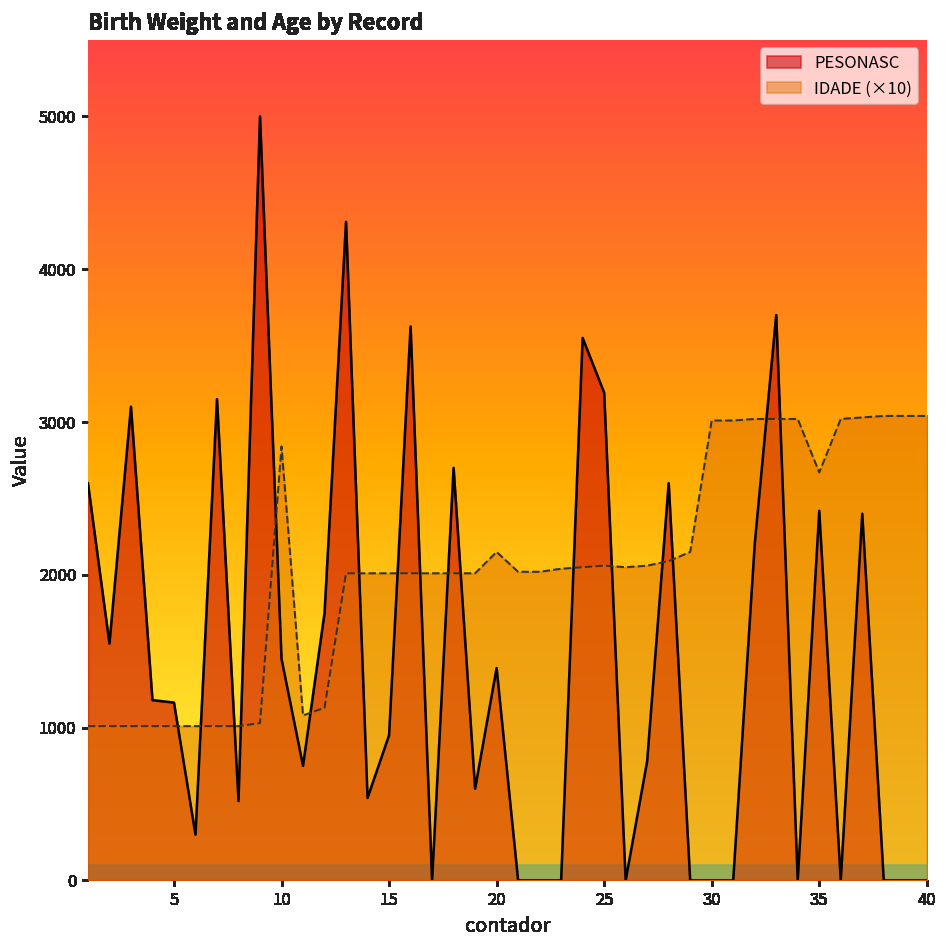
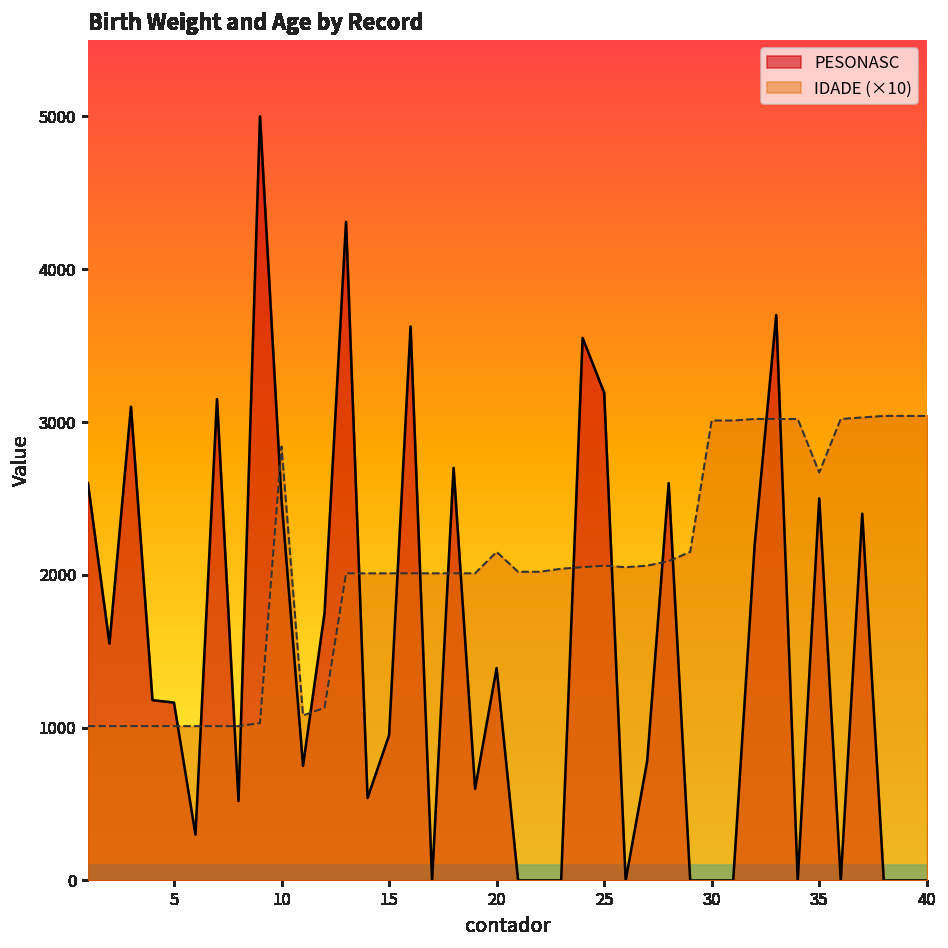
  {
    "PESONASC": {
      "5": 1160,
-     "10": 1450,
+     "10": 2490,
      "15": 950,
      "20": 1390,
      "25": 3190,
-     "35": 2420
+     "35": 2500
    },
    "IDADE (×10)": {
      "5": 1010,
      "10": 2840,
      "15": 2010,
      "20": 2150,
      "25": 2060,
      "30": 3010,
      "35": 2670,
      "40": 3040
    }
  }
